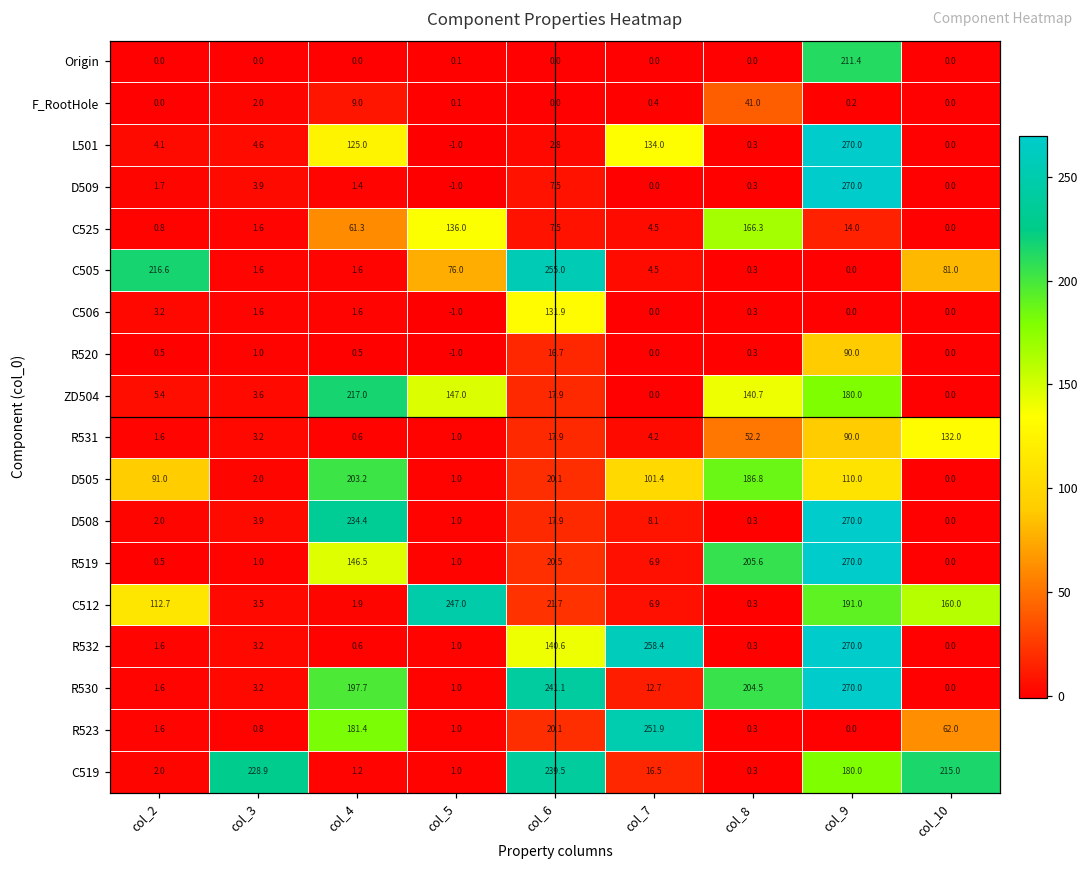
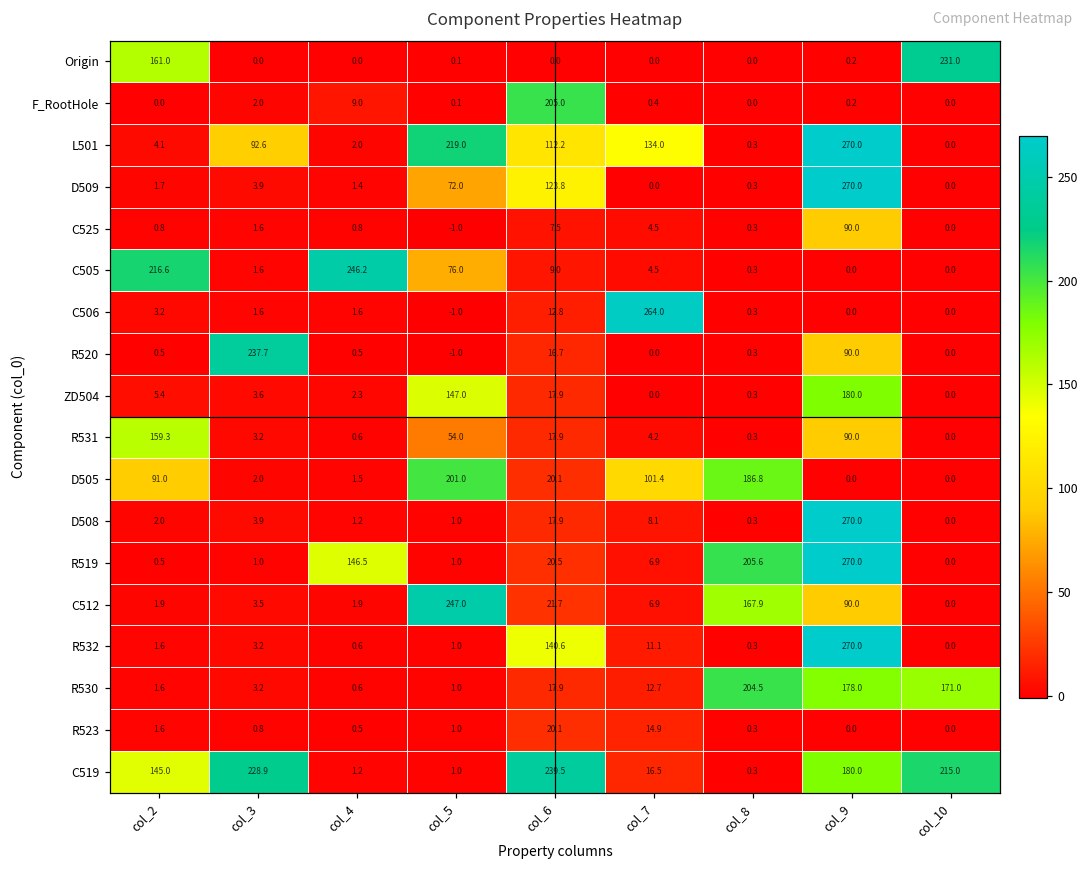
  {
    "Origin": {
-     "col_2": 0.0,
+     "col_2": 161.0,
      "col_3": 0.0,
      "col_4": 0.0,
      "col_5": 0.1,
      "col_6": 0.0,
      "col_7": 0.0,
      "col_8": 0.0,
-     "col_9": 211.4,
-     "col_10": 0.0
+     "col_9": 0.2,
+     "col_10": 231.0
    },
    "F_RootHole": {
      "col_2": 0.0,
      "col_3": 2.0,
      "col_4": 9.0,
      "col_5": 0.1,
-     "col_6": 0.0,
+     "col_6": 205.0,
      "col_7": 0.4,
-     "col_8": 41.0,
+     "col_8": 0.0,
      "col_9": 0.2,
      "col_10": 0.0
    },
    "L501": {
      "col_2": 4.1,
-     "col_3": 4.6,
-     "col_4": 125.0,
-     "col_5": -1.0,
-     "col_6": 2.8,
+     "col_3": 92.6,
+     "col_4": 2.0,
+     "col_5": 219.0,
+     "col_6": 112.2,
      "col_7": 134.0,
      "col_8": 0.3,
      "col_9": 270.0,
      "col_10": 0.0
    },
    "D509": {
      "col_2": 1.7,
      "col_3": 3.9,
      "col_4": 1.4,
-     "col_5": -1.0,
-     "col_6": 7.5,
+     "col_5": 72.0,
+     "col_6": 123.8,
      "col_7": 0.0,
      "col_8": 0.3,
      "col_9": 270.0,
      "col_10": 0.0
    },
    "C525": {
      "col_2": 0.8,
      "col_3": 1.6,
-     "col_4": 61.3,
-     "col_5": 136.0,
+     "col_4": 0.8,
+     "col_5": -1.0,
      "col_6": 7.5,
      "col_7": 4.5,
-     "col_8": 166.3,
-     "col_9": 14.0,
+     "col_8": 0.3,
+     "col_9": 90.0,
      "col_10": 0.0
    },
    "C505": {
      "col_2": 216.6,
      "col_3": 1.6,
-     "col_4": 1.6,
+     "col_4": 246.2,
      "col_5": 76.0,
-     "col_6": 255.0,
+     "col_6": 9.0,
      "col_7": 4.5,
      "col_8": 0.3,
      "col_9": 0.0,
-     "col_10": 81.0
+     "col_10": 0.0
    },
    "C506": {
      "col_2": 3.2,
      "col_3": 1.6,
      "col_4": 1.6,
      "col_5": -1.0,
-     "col_6": 131.9,
-     "col_7": 0.0,
+     "col_6": 12.8,
+     "col_7": 264.0,
      "col_8": 0.3,
      "col_9": 0.0,
      "col_10": 0.0
    },
    "R520": {
      "col_2": 0.5,
-     "col_3": 1.0,
+     "col_3": 237.7,
      "col_4": 0.5,
      "col_5": -1.0,
      "col_6": 16.7,
      "col_7": 0.0,
      "col_8": 0.3,
      "col_9": 90.0,
      "col_10": 0.0
    },
    "ZD504": {
      "col_2": 5.4,
      "col_3": 3.6,
-     "col_4": 217.0,
+     "col_4": 2.3,
      "col_5": 147.0,
      "col_6": 17.9,
      "col_7": 0.0,
-     "col_8": 140.7,
+     "col_8": 0.3,
      "col_9": 180.0,
      "col_10": 0.0
    },
    "R531": {
-     "col_2": 1.6,
+     "col_2": 159.3,
      "col_3": 3.2,
      "col_4": 0.6,
-     "col_5": 1.0,
+     "col_5": 54.0,
      "col_6": 17.9,
      "col_7": 4.2,
-     "col_8": 52.2,
+     "col_8": 0.3,
      "col_9": 90.0,
-     "col_10": 132.0
+     "col_10": 0.0
    },
    "D505": {
      "col_2": 91.0,
      "col_3": 2.0,
-     "col_4": 203.2,
-     "col_5": 1.0,
+     "col_4": 1.5,
+     "col_5": 201.0,
      "col_6": 20.1,
      "col_7": 101.4,
      "col_8": 186.8,
-     "col_9": 110.0,
+     "col_9": 0.0,
      "col_10": 0.0
    },
    "D508": {
      "col_2": 2.0,
      "col_3": 3.9,
-     "col_4": 234.4,
+     "col_4": 1.2,
      "col_5": 1.0,
      "col_6": 17.9,
      "col_7": 8.1,
      "col_8": 0.3,
      "col_9": 270.0,
      "col_10": 0.0
    },
    "R519": {
      "col_2": 0.5,
      "col_3": 1.0,
      "col_4": 146.5,
      "col_5": 1.0,
      "col_6": 20.5,
      "col_7": 6.9,
      "col_8": 205.6,
      "col_9": 270.0,
      "col_10": 0.0
    },
    "C512": {
-     "col_2": 112.7,
+     "col_2": 1.9,
      "col_3": 3.5,
      "col_4": 1.9,
      "col_5": 247.0,
      "col_6": 21.7,
      "col_7": 6.9,
-     "col_8": 0.3,
-     "col_9": 191.0,
-     "col_10": 160.0
+     "col_8": 167.9,
+     "col_9": 90.0,
+     "col_10": 0.0
    },
    "R532": {
      "col_2": 1.6,
      "col_3": 3.2,
      "col_4": 0.6,
      "col_5": 1.0,
      "col_6": 140.6,
-     "col_7": 258.4,
+     "col_7": 11.1,
      "col_8": 0.3,
      "col_9": 270.0,
      "col_10": 0.0
    },
    "R530": {
      "col_2": 1.6,
      "col_3": 3.2,
-     "col_4": 197.7,
+     "col_4": 0.6,
      "col_5": 1.0,
-     "col_6": 241.1,
+     "col_6": 17.9,
      "col_7": 12.7,
      "col_8": 204.5,
-     "col_9": 270.0,
-     "col_10": 0.0
+     "col_9": 178.0,
+     "col_10": 171.0
    },
    "R523": {
      "col_2": 1.6,
      "col_3": 0.8,
-     "col_4": 181.4,
+     "col_4": 0.5,
      "col_5": 1.0,
      "col_6": 20.1,
-     "col_7": 251.9,
+     "col_7": 14.9,
      "col_8": 0.3,
      "col_9": 0.0,
-     "col_10": 62.0
+     "col_10": 0.0
    },
    "C519": {
-     "col_2": 2.0,
+     "col_2": 145.0,
      "col_3": 228.9,
      "col_4": 1.2,
      "col_5": 1.0,
      "col_6": 239.5,
      "col_7": 16.5,
      "col_8": 0.3,
      "col_9": 180.0,
      "col_10": 215.0
    }
  }
